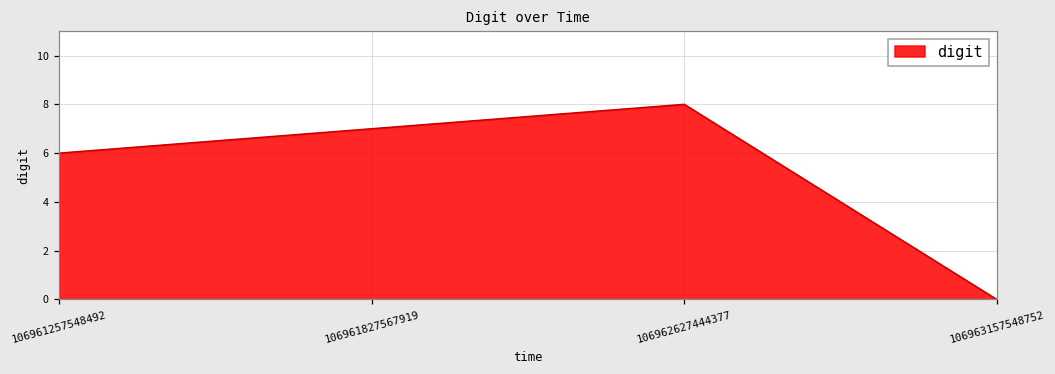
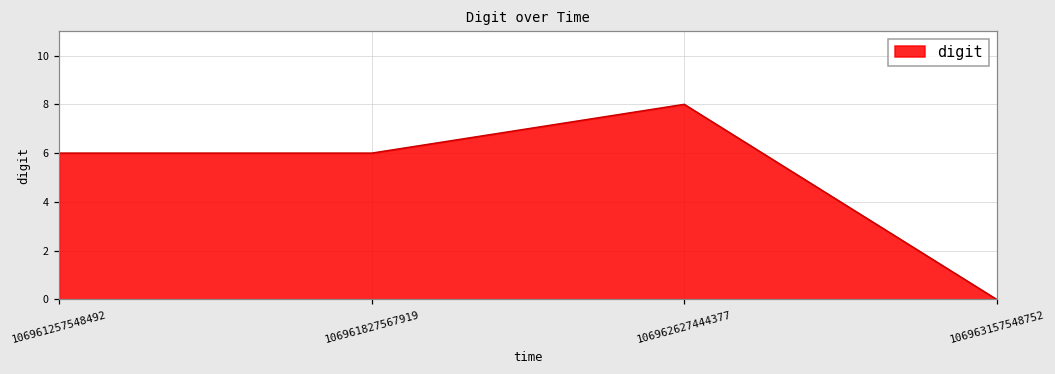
  {
    "106961257548492": 6,
-   "106961827567919": 7,
+   "106961827567919": 6,
    "106962627444377": 8,
    "106963157548752": 0
  }
